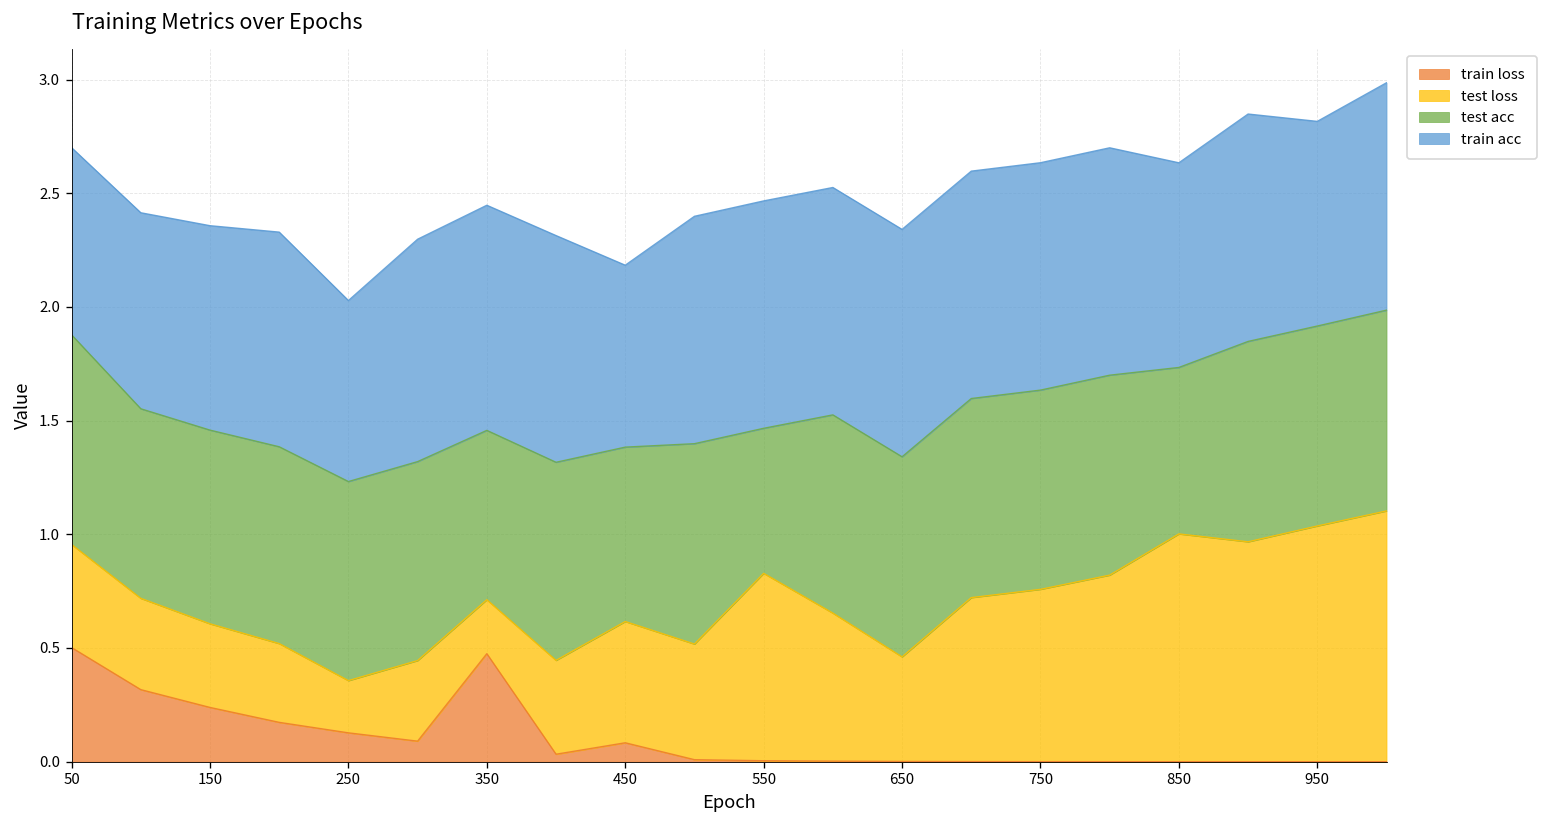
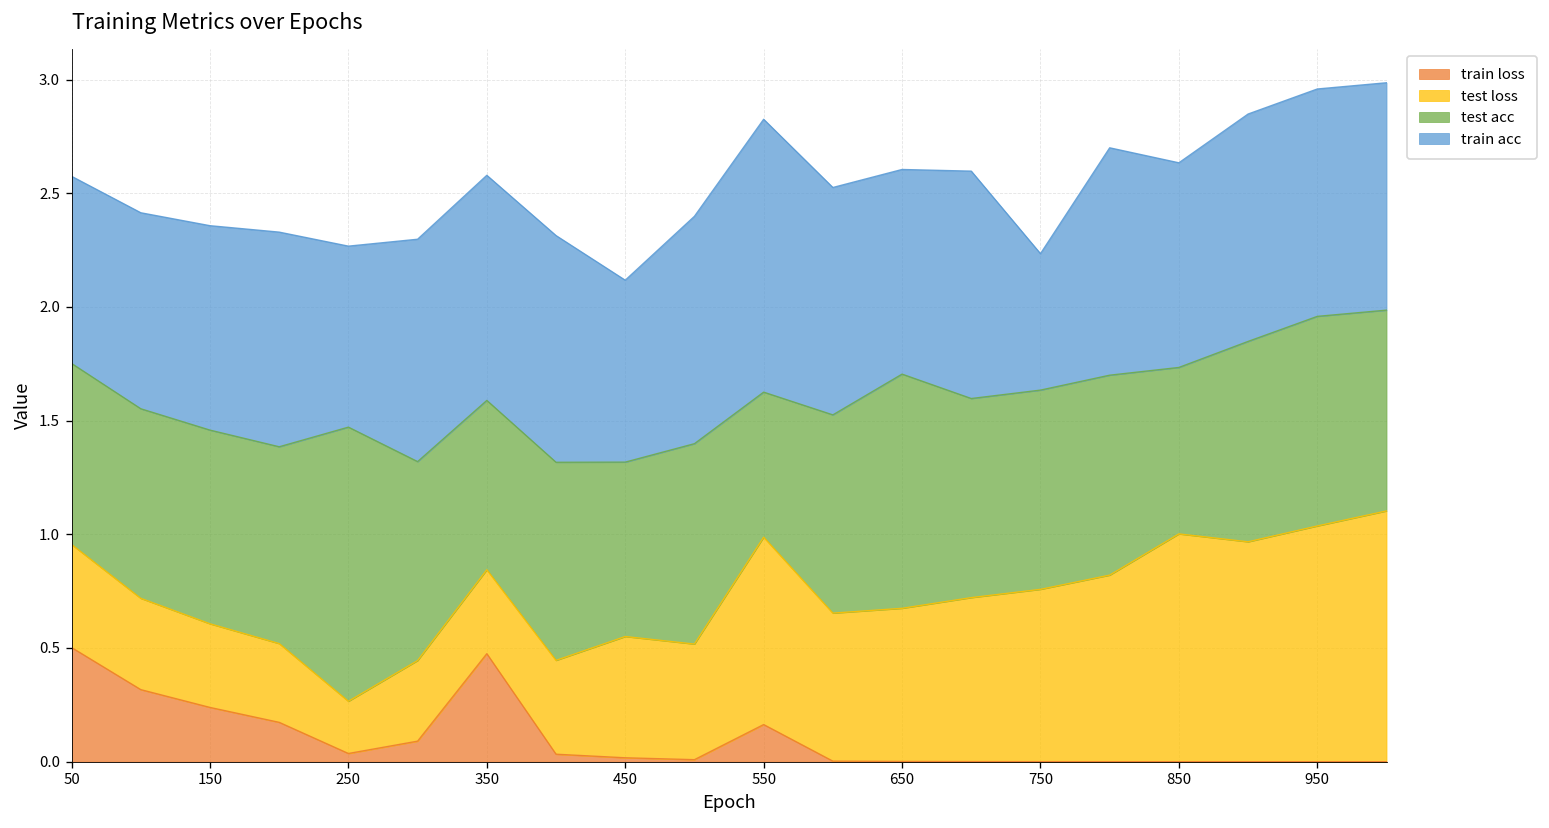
  {
    "train loss": {
      "50": 0.50,
      "150": 0.24,
-     "250": 0.13,
+     "250": 0.04,
      "350": 0.47,
-     "450": 0.08,
-     "550": 0.00,
+     "450": 0.02,
+     "550": 0.16,
      "650": 0.00,
      "750": 0.00,
      "850": 0.00,
      "950": 0.00
    },
    "test loss": {
      "50": 0.45,
      "150": 0.37,
      "250": 0.23,
-     "350": 0.24,
+     "350": 0.37,
      "450": 0.53,
      "550": 0.82,
-     "650": 0.46,
+     "650": 0.67,
      "750": 0.76,
      "850": 1.00,
      "950": 1.04
    },
    "test acc": {
-     "50": 0.92,
+     "50": 0.80,
      "150": 0.85,
-     "250": 0.88,
+     "250": 1.21,
      "350": 0.74,
      "450": 0.77,
      "550": 0.64,
-     "650": 0.88,
+     "650": 1.03,
      "750": 0.88,
      "850": 0.73,
-     "950": 0.88
+     "950": 0.92
    },
    "train acc": {
      "50": 0.82,
      "150": 0.9,
      "250": 0.8,
      "350": 1.0,
      "450": 0.8,
-     "550": 1.0,
-     "650": 1.0,
-     "750": 1.0,
+     "550": 1.2,
+     "650": 0.9,
+     "750": 0.6,
      "850": 0.9,
-     "950": 0.9
+     "950": 1.0
    }
  }
